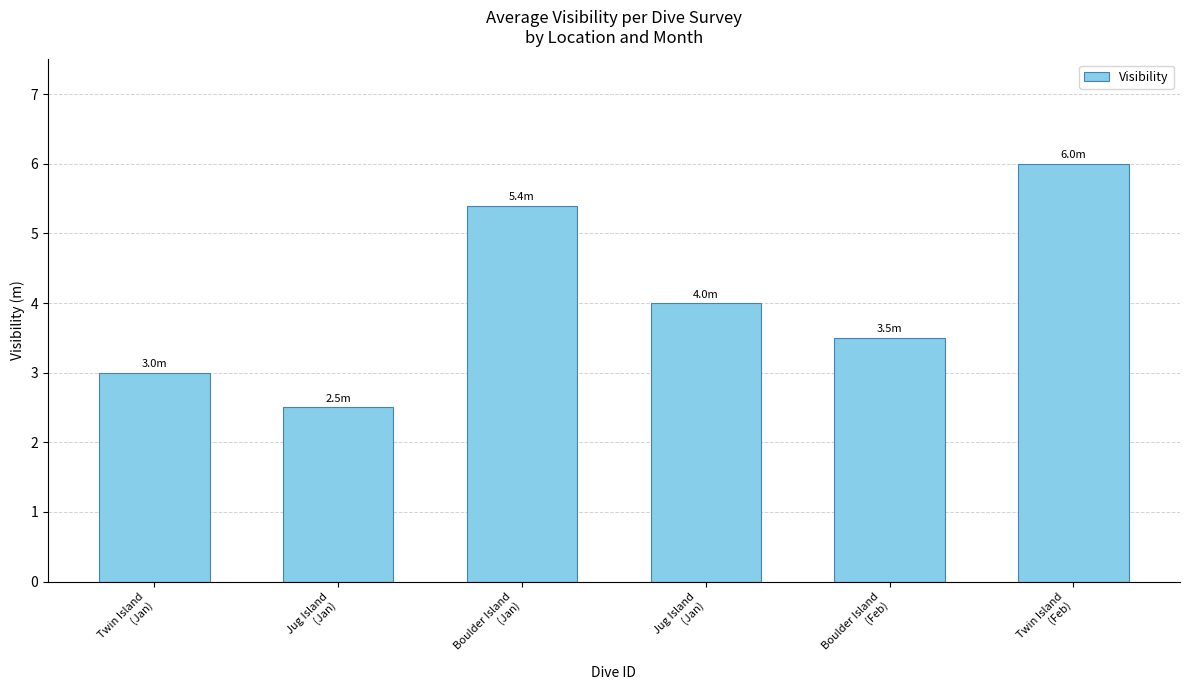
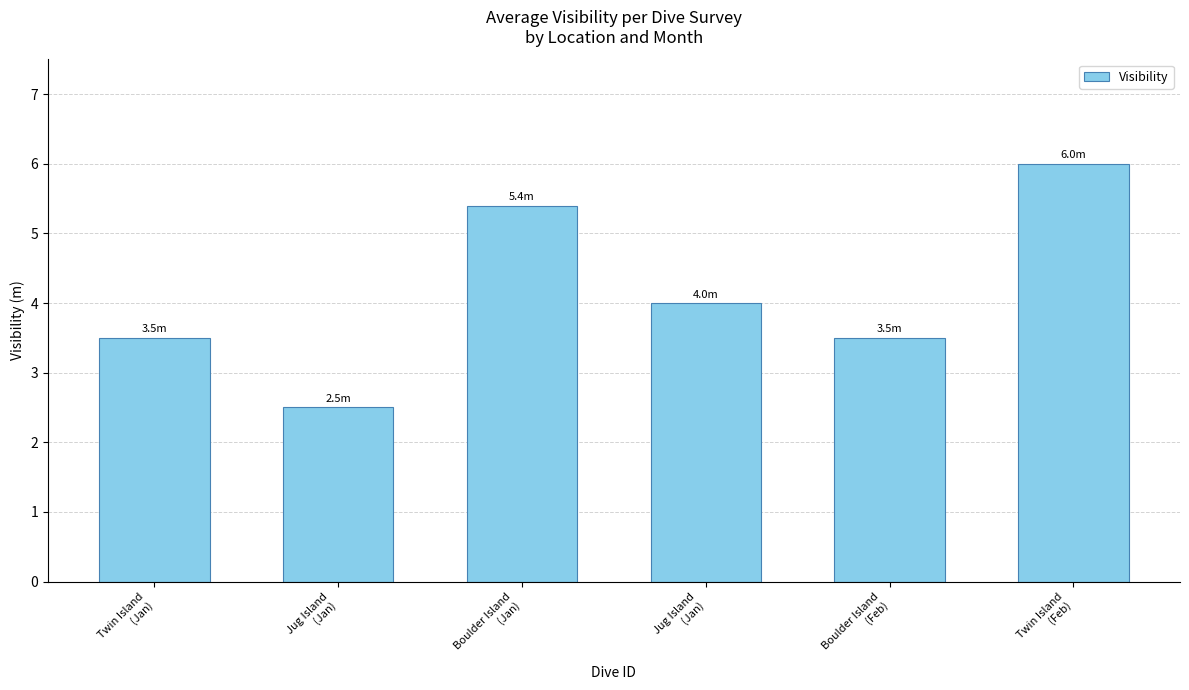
  {
-   "Twin Island (Jan)": "3.0m",
+   "Twin Island (Jan)": "3.5m",
    "Boulder Island (Jan)": "5.4m",
    "Boulder Island (Feb)": "3.5m",
    "Twin Island (Feb)": "6.0m"
  }
